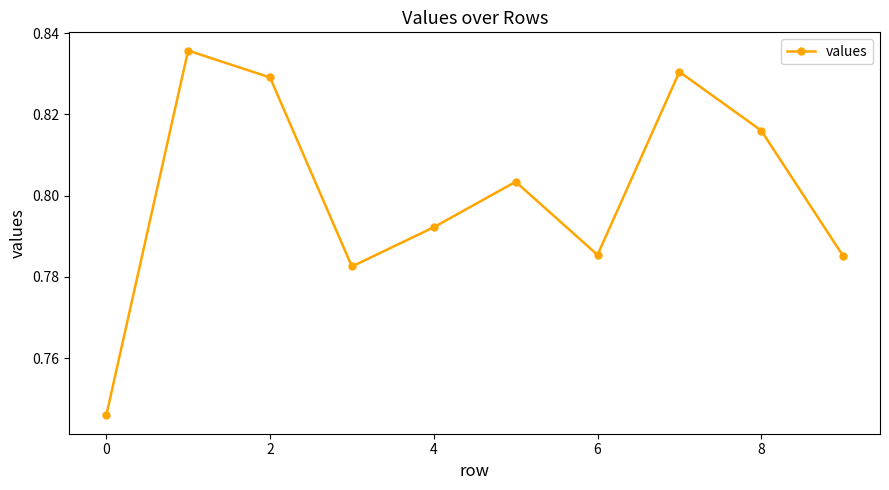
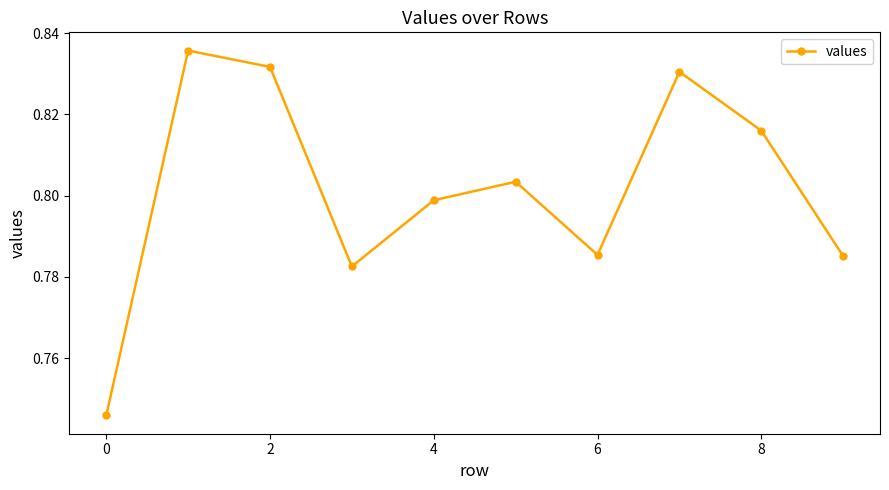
  {
    "0": 0.746,
-   "2": 0.829,
-   "4": 0.792,
+   "2": 0.832,
+   "4": 0.799,
    "6": 0.785,
    "8": 0.816
  }
